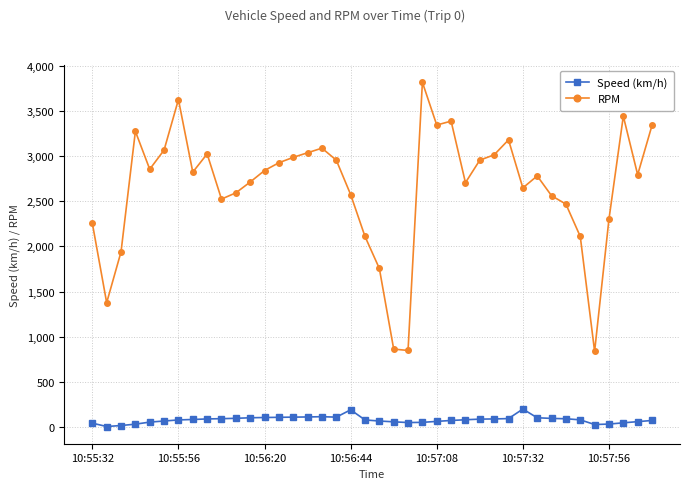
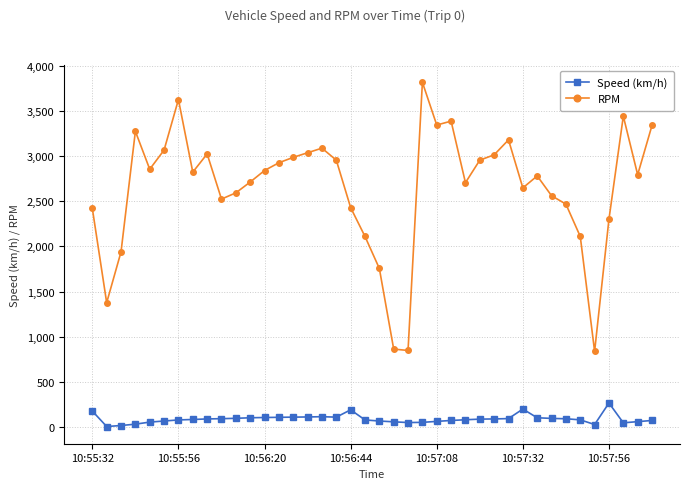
  {
    "Speed (km/h)": {
-     "10:55:32": "0",
+     "10:55:32": "200",
      "10:55:56": "100",
      "10:56:20": "100",
      "10:56:44": "200",
      "10:57:08": "100",
      "10:57:32": "200",
-     "10:57:56": "0"
+     "10:57:56": "300"
    },
    "RPM": {
-     "10:55:32": "2,300",
+     "10:55:32": "2,400",
      "10:55:56": "3,600",
      "10:56:20": "2,800",
-     "10:56:44": "2,600",
+     "10:56:44": "2,400",
      "10:57:08": "3,300",
      "10:57:32": "2,600",
      "10:57:56": "2,300"
    }
  }
